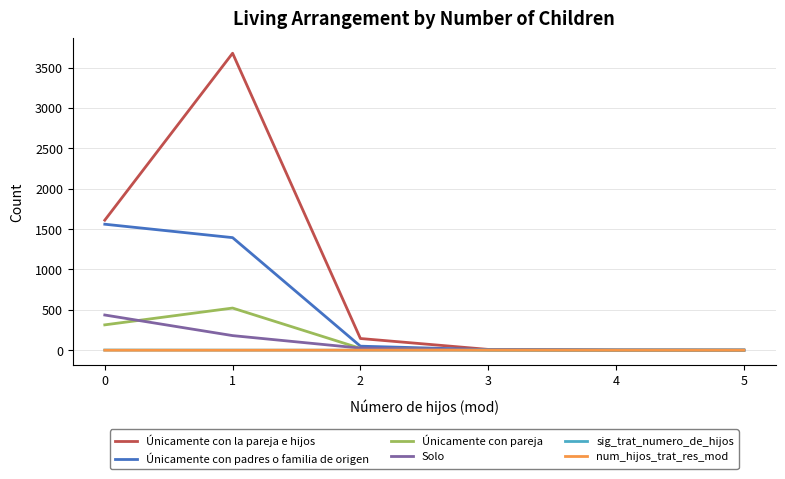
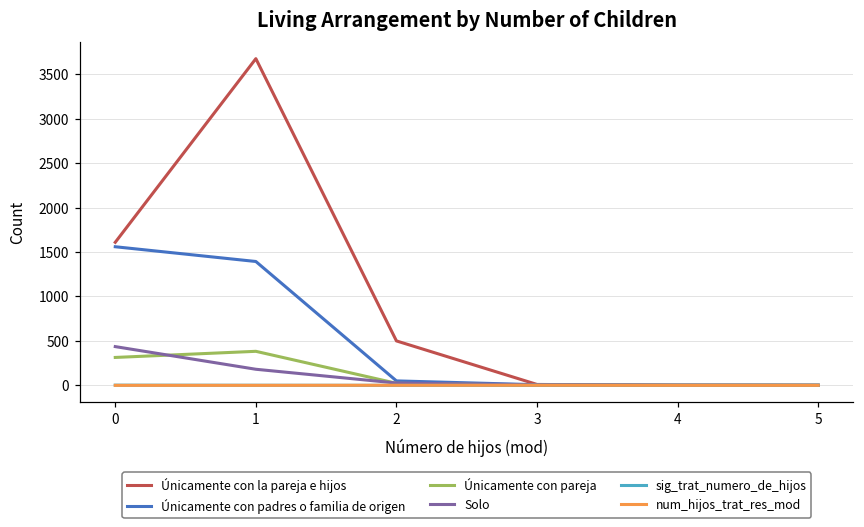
  {
    "Únicamente con la pareja e hijos": {
      "0": 1600,
      "1": 3700,
-     "2": 100
+     "2": 500
    },
    "Únicamente con padres o familia de origen": {
      "0": 1600,
      "1": 1400
    },
    "Únicamente con pareja": {
      "0": 300,
-     "1": 500
+     "1": 400
    },
    "Solo": {
      "0": 400,
      "1": 200
    },
    "num_hijos_trat_res_mod": {
      "0": 0,
      "1": 0
    }
  }
